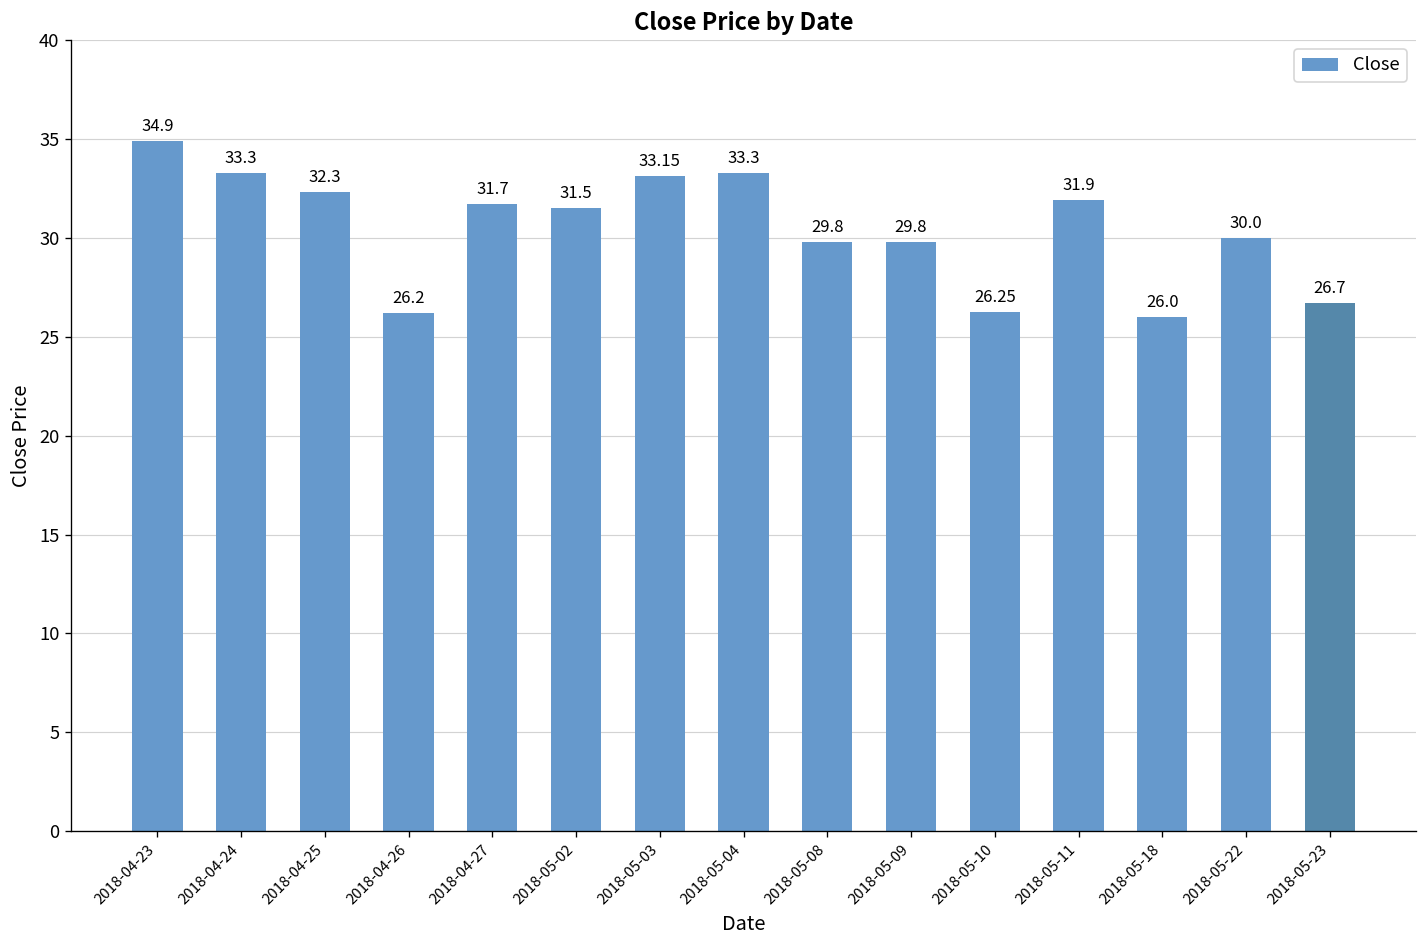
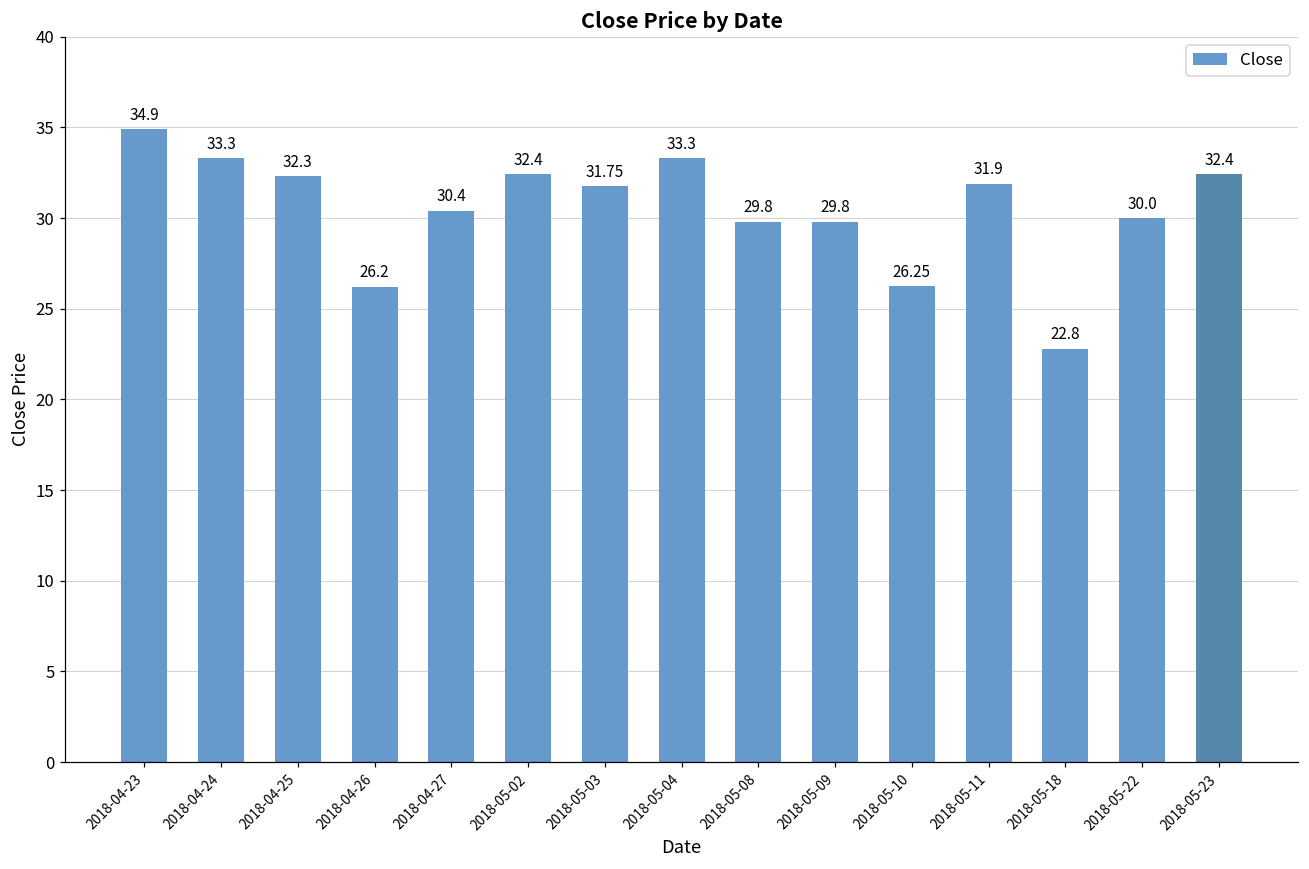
  {
    "2018-04-23": 34.9,
    "2018-04-24": 33.3,
    "2018-04-25": 32.3,
    "2018-04-26": 26.2,
-   "2018-04-27": 31.7,
-   "2018-05-02": 31.5,
-   "2018-05-03": 33.15,
+   "2018-04-27": 30.4,
+   "2018-05-02": 32.4,
+   "2018-05-03": 31.75,
    "2018-05-04": 33.3,
    "2018-05-08": 29.8,
    "2018-05-09": 29.8,
    "2018-05-10": 26.25,
    "2018-05-11": 31.9,
-   "2018-05-18": 26.0,
+   "2018-05-18": 22.8,
    "2018-05-22": 30.0,
-   "2018-05-23": 26.7
+   "2018-05-23": 32.4
  }
